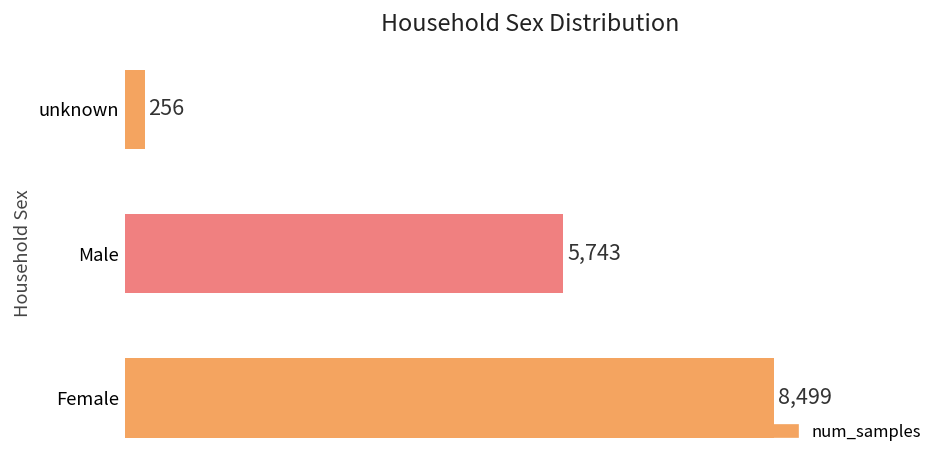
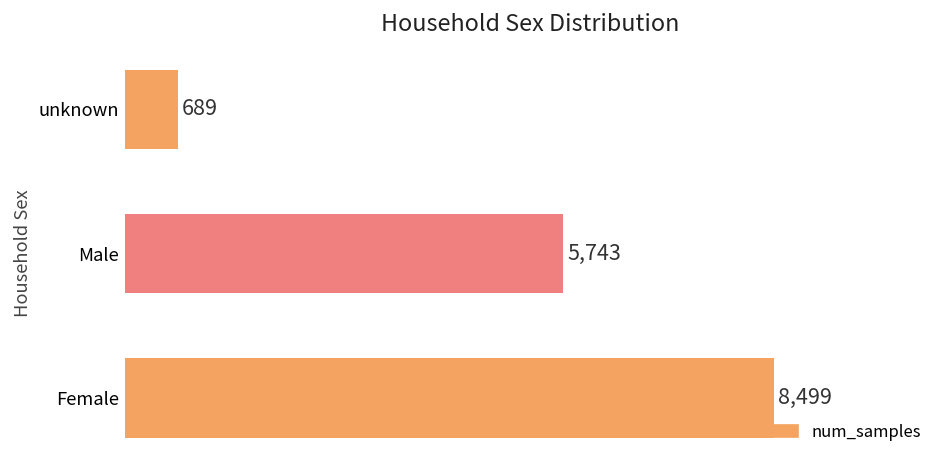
  {
-   "unknown": "256",
+   "unknown": "689",
    "Male": "5,743",
    "Female": "8,499"
  }
